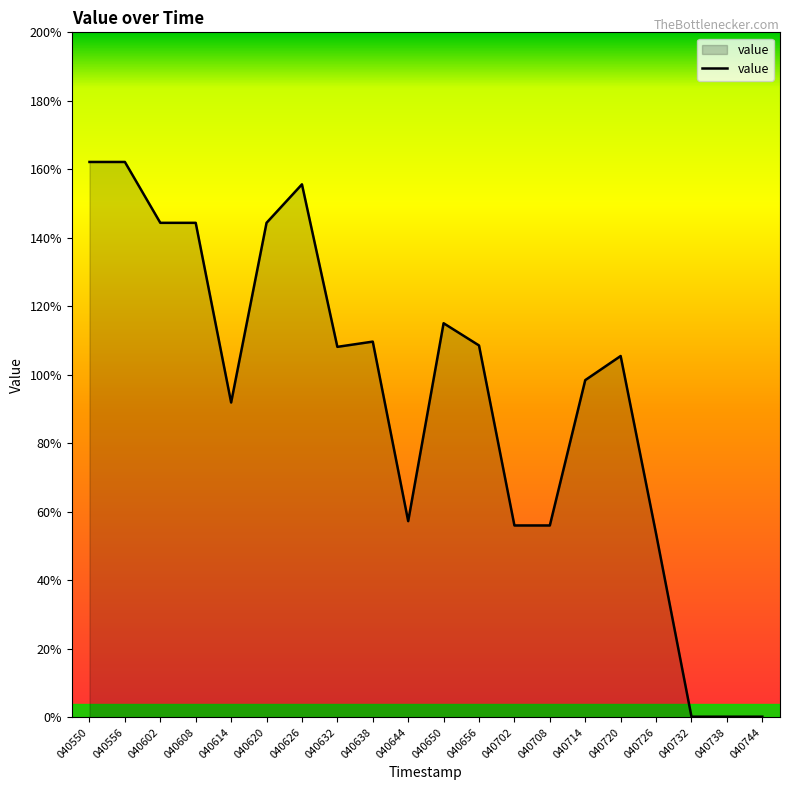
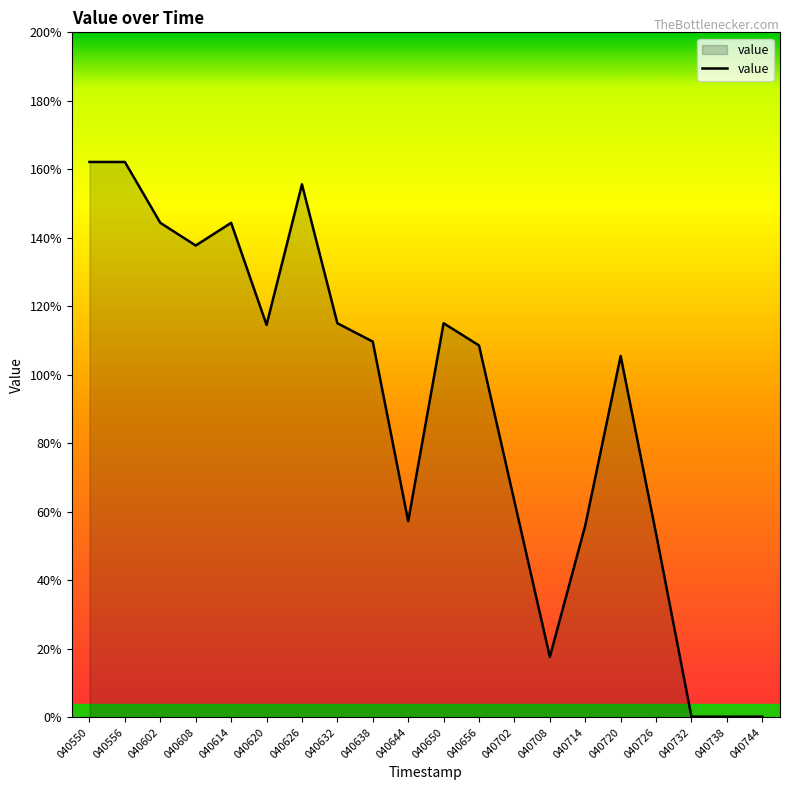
  {
    "040550": "162%",
    "040556": "162%",
    "040602": "144%",
-   "040608": "144%",
-   "040614": "92%",
-   "040620": "144%",
+   "040608": "138%",
+   "040614": "144%",
+   "040620": "115%",
    "040626": "156%",
-   "040632": "108%",
+   "040632": "115%",
    "040638": "110%",
    "040644": "57%",
    "040650": "115%",
    "040656": "109%",
-   "040702": "56%",
-   "040708": "56%",
-   "040714": "98%",
+   "040702": "63%",
+   "040708": "18%",
+   "040714": "56%",
    "040720": "105%",
    "040726": "54%"
  }
